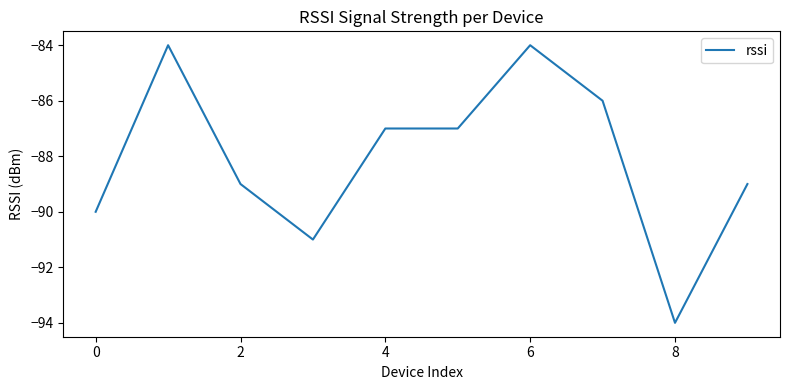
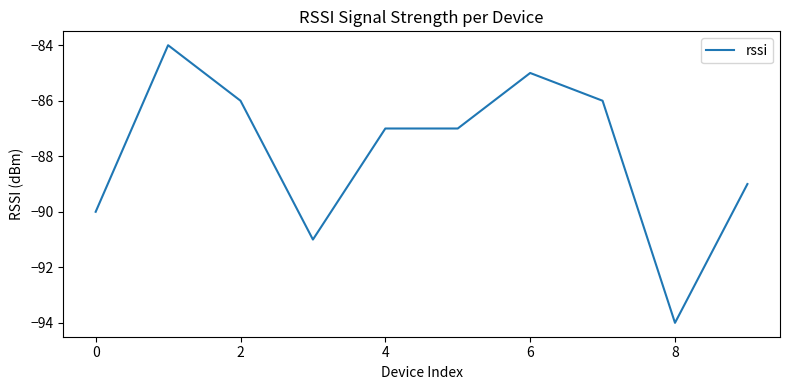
  {
    "0": -90,
-   "2": -89,
+   "2": -86,
    "4": -87,
-   "6": -84,
+   "6": -85,
    "8": -94
  }
